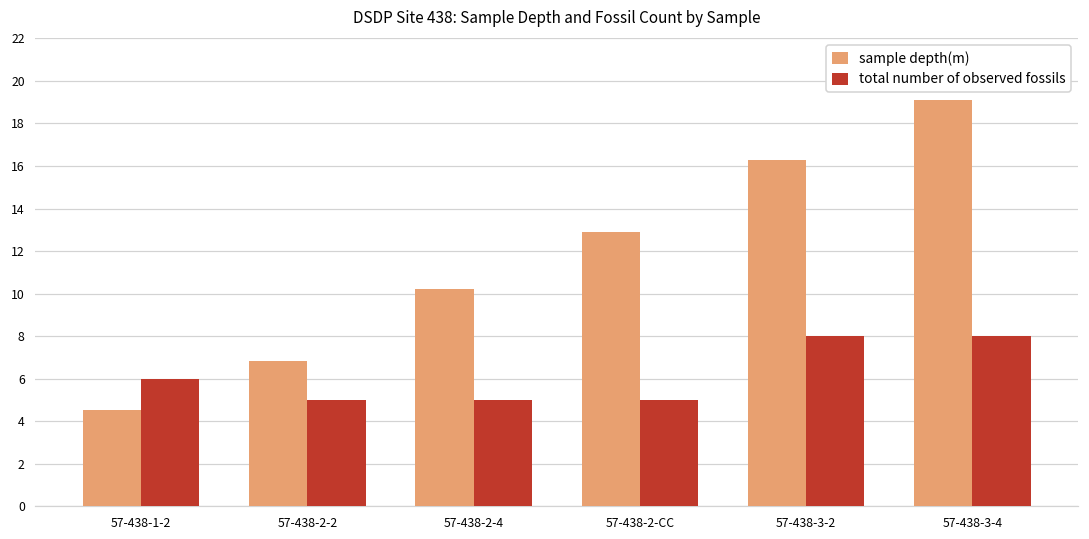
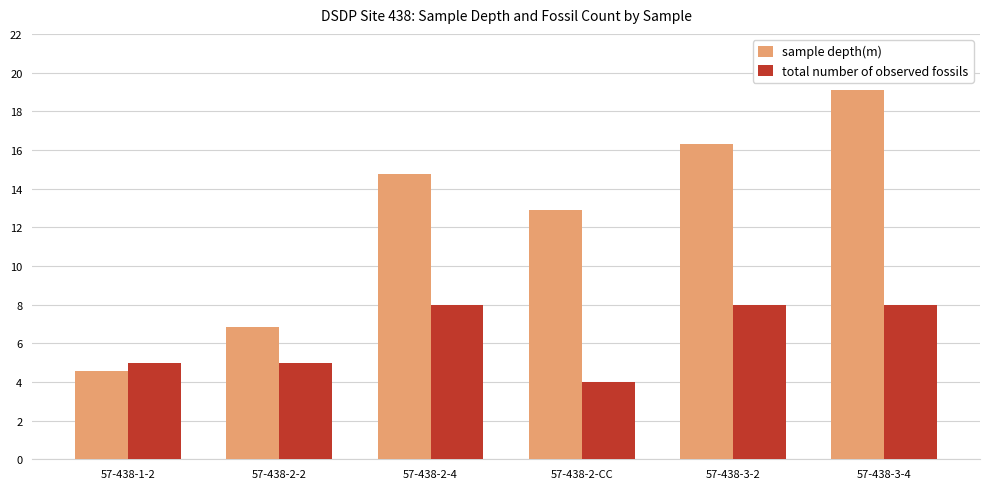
  {
    "sample depth(m)": {
      "57-438-1-2": 4.5,
      "57-438-2-2": 6.8,
-     "57-438-2-4": 10.2,
+     "57-438-2-4": 14.8,
      "57-438-2-CC": 12.9,
      "57-438-3-2": 16.3,
      "57-438-3-4": 19.1
    },
    "total number of observed fossils": {
-     "57-438-1-2": 6,
+     "57-438-1-2": 5,
      "57-438-2-2": 5,
-     "57-438-2-4": 5,
-     "57-438-2-CC": 5,
+     "57-438-2-4": 8,
+     "57-438-2-CC": 4,
      "57-438-3-2": 8,
      "57-438-3-4": 8
    }
  }
